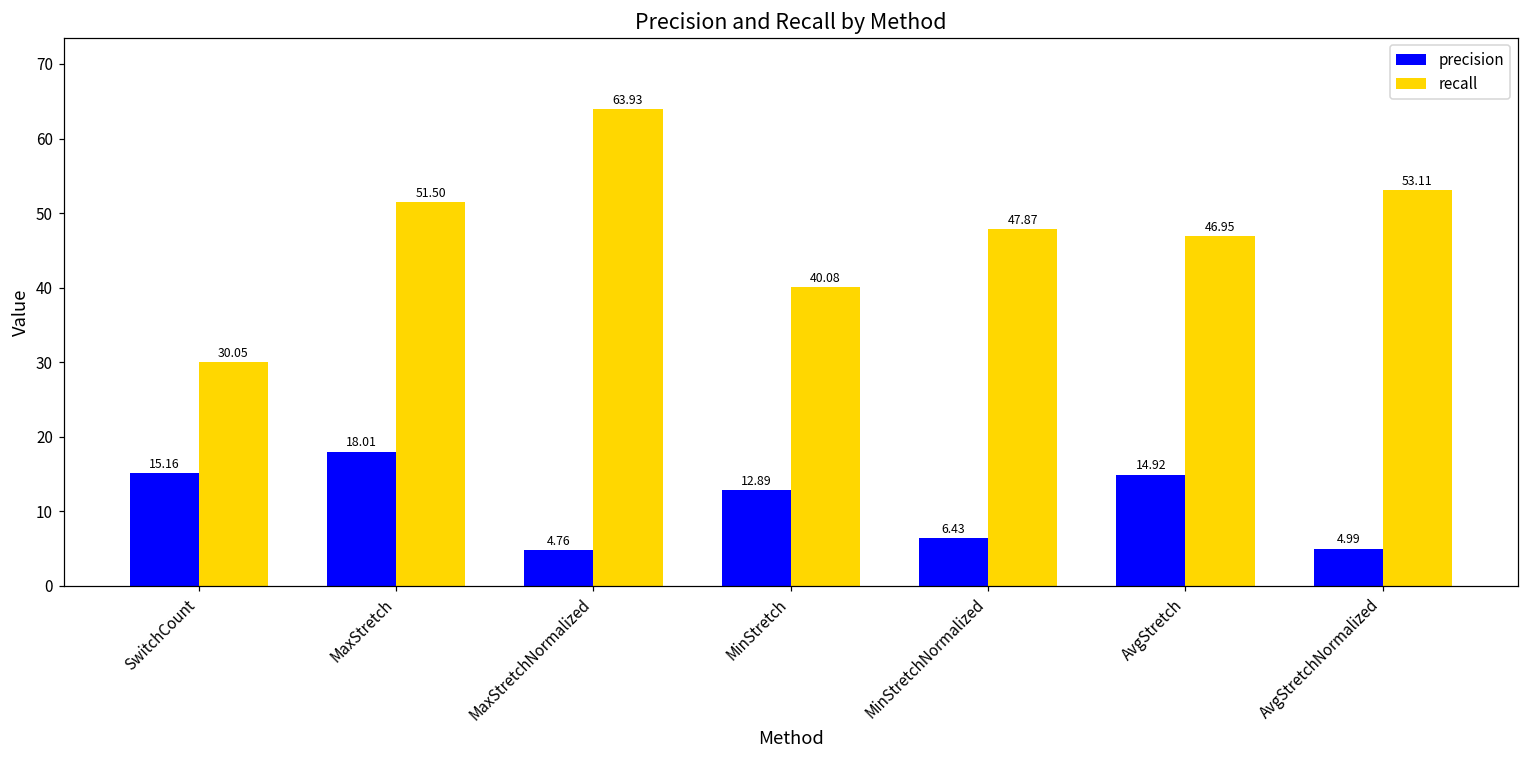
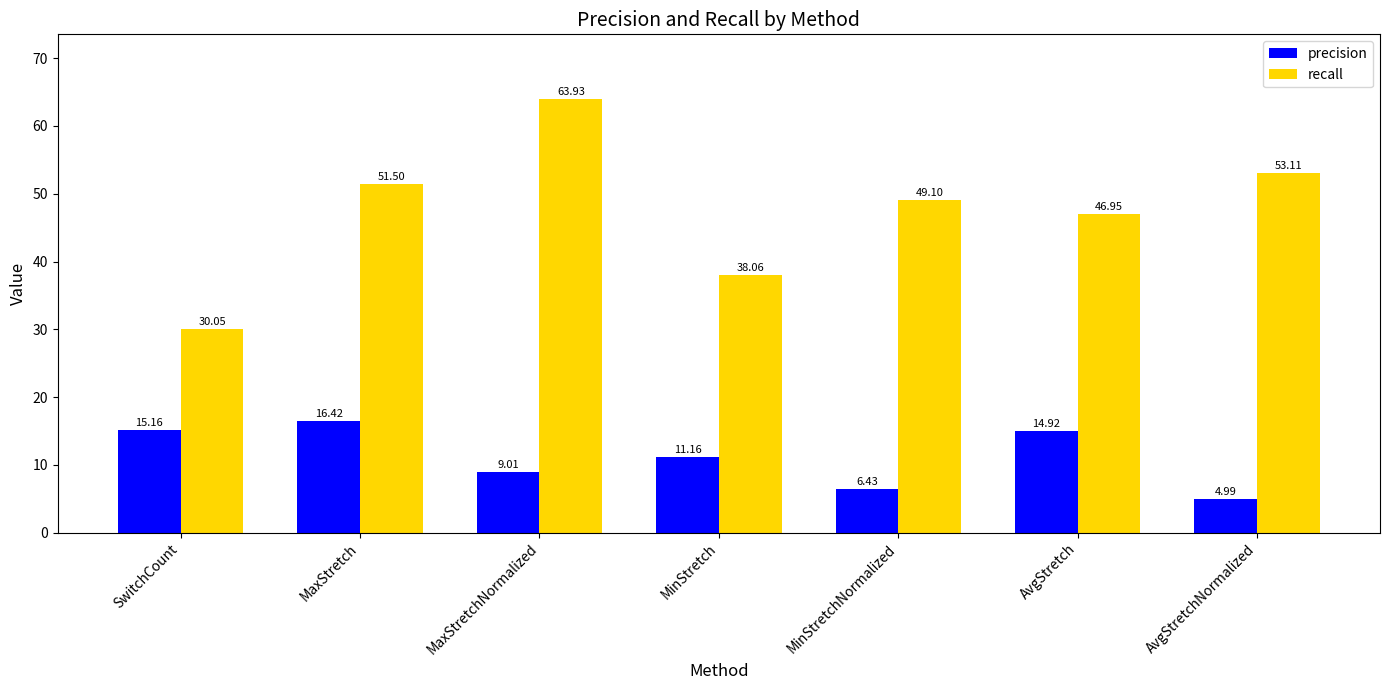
  {
    "precision": {
      "SwitchCount": 15.16,
-     "MaxStretch": 18.01,
-     "MaxStretchNormalized": 4.76,
-     "MinStretch": 12.89,
+     "MaxStretch": 16.42,
+     "MaxStretchNormalized": 9.01,
+     "MinStretch": 11.16,
      "MinStretchNormalized": 6.43,
      "AvgStretch": 14.92,
      "AvgStretchNormalized": 4.99
    },
    "recall": {
      "SwitchCount": 30.05,
      "MaxStretch": 51.50,
      "MaxStretchNormalized": 63.93,
-     "MinStretch": 40.08,
-     "MinStretchNormalized": 47.87,
+     "MinStretch": 38.06,
+     "MinStretchNormalized": 49.10,
      "AvgStretch": 46.95,
      "AvgStretchNormalized": 53.11
    }
  }
